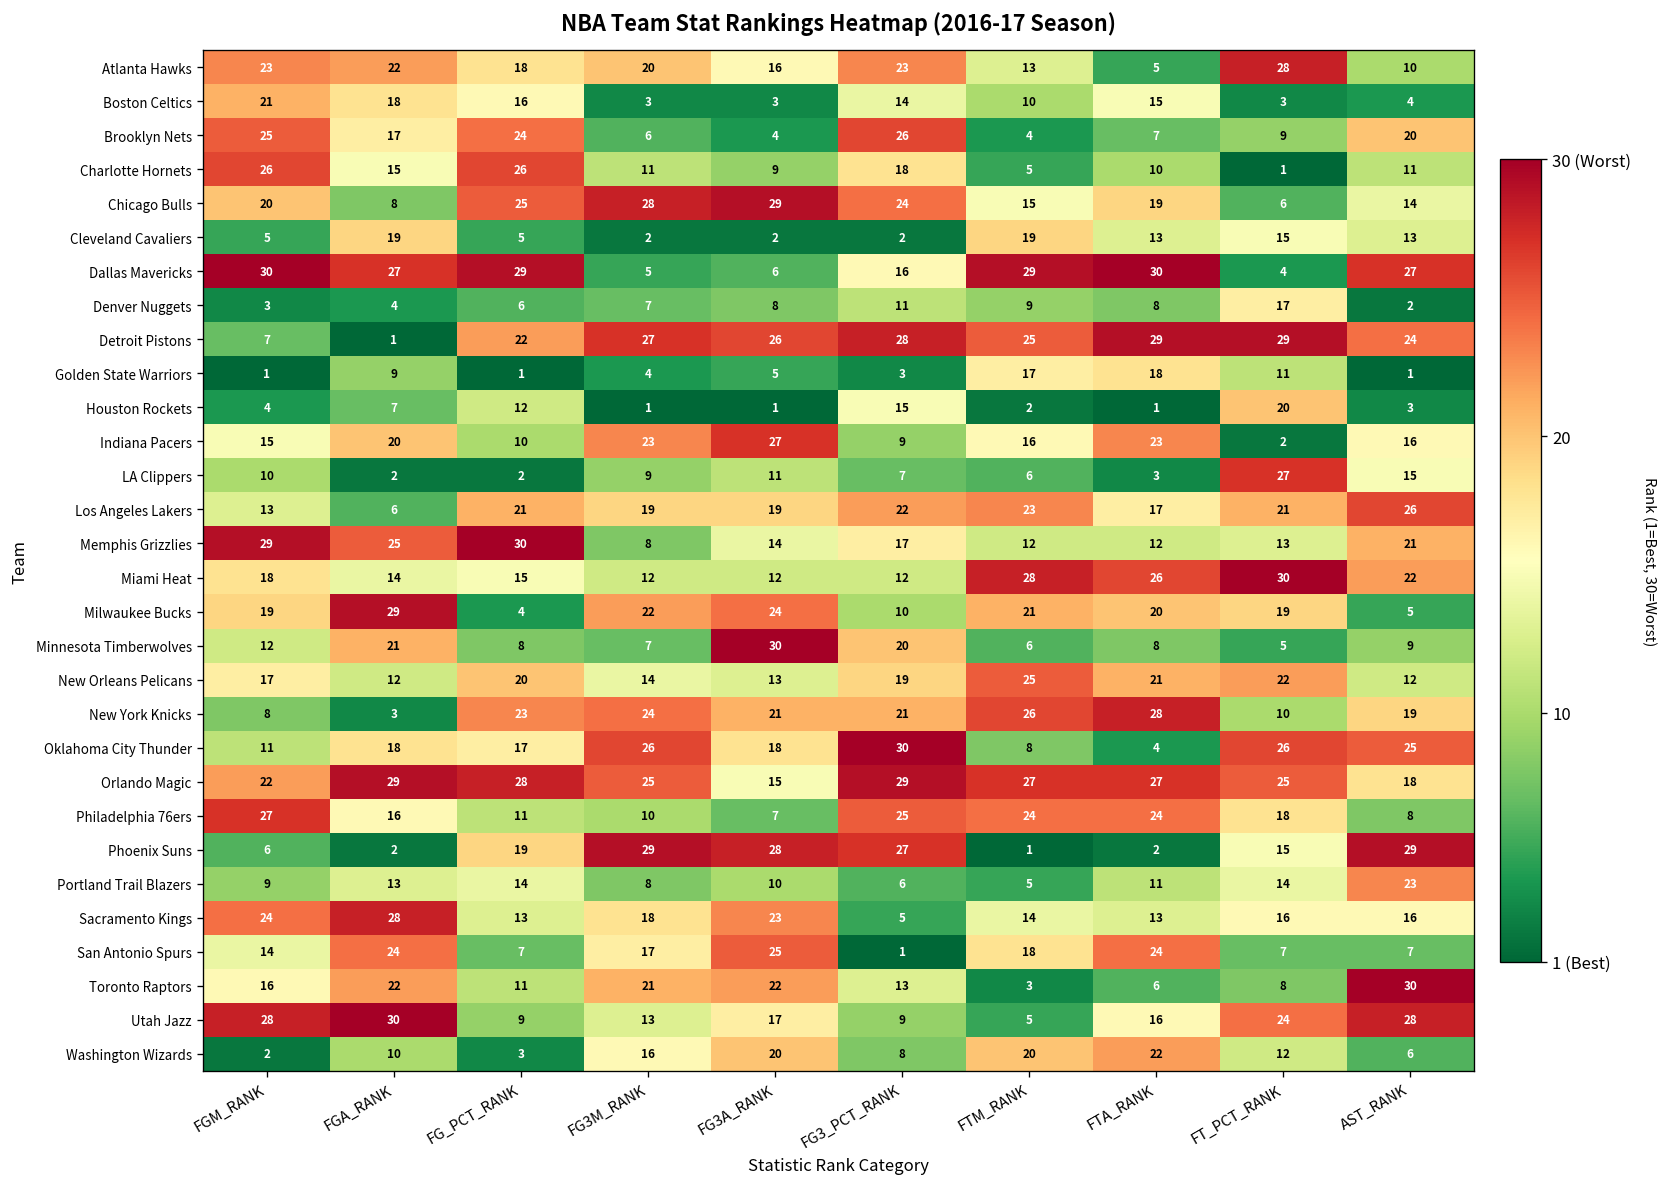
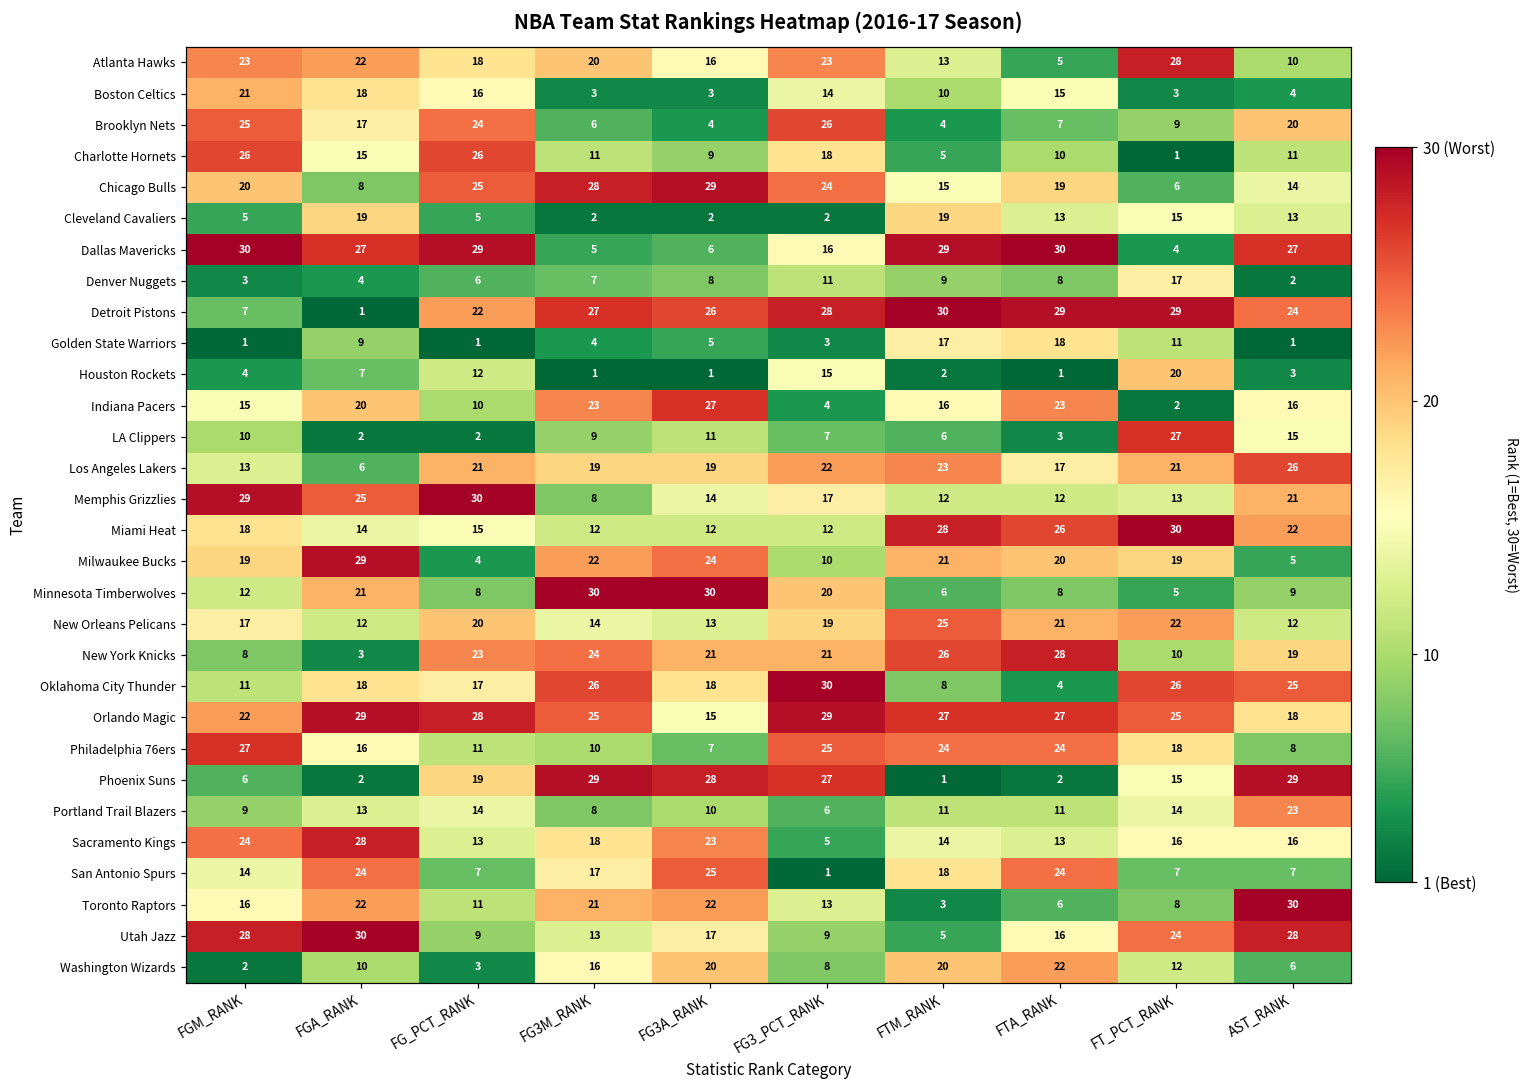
  {
    "Detroit Pistons": {
      "FGM_RANK": 7,
      "FGA_RANK": 1,
      "FG_PCT_RANK": 22,
      "FG3M_RANK": 27,
      "FG3A_RANK": 26,
      "FG3_PCT_RANK": 28,
-     "FTM_RANK": 25,
+     "FTM_RANK": 30,
      "FTA_RANK": 29,
      "FT_PCT_RANK": 29,
      "AST_RANK": 24
    },
    "Indiana Pacers": {
      "FGM_RANK": 15,
      "FGA_RANK": 20,
      "FG_PCT_RANK": 10,
      "FG3M_RANK": 23,
      "FG3A_RANK": 27,
-     "FG3_PCT_RANK": 9,
+     "FG3_PCT_RANK": 4,
      "FTM_RANK": 16,
      "FTA_RANK": 23,
      "FT_PCT_RANK": 2,
      "AST_RANK": 16
    },
    "Minnesota Timberwolves": {
      "FGM_RANK": 12,
      "FGA_RANK": 21,
      "FG_PCT_RANK": 8,
-     "FG3M_RANK": 7,
+     "FG3M_RANK": 30,
      "FG3A_RANK": 30,
      "FG3_PCT_RANK": 20,
      "FTM_RANK": 6,
      "FTA_RANK": 8,
      "FT_PCT_RANK": 5,
      "AST_RANK": 9
    },
    "Portland Trail Blazers": {
      "FGM_RANK": 9,
      "FGA_RANK": 13,
      "FG_PCT_RANK": 14,
      "FG3M_RANK": 8,
      "FG3A_RANK": 10,
      "FG3_PCT_RANK": 6,
-     "FTM_RANK": 5,
+     "FTM_RANK": 11,
      "FTA_RANK": 11,
      "FT_PCT_RANK": 14,
      "AST_RANK": 23
    }
  }
